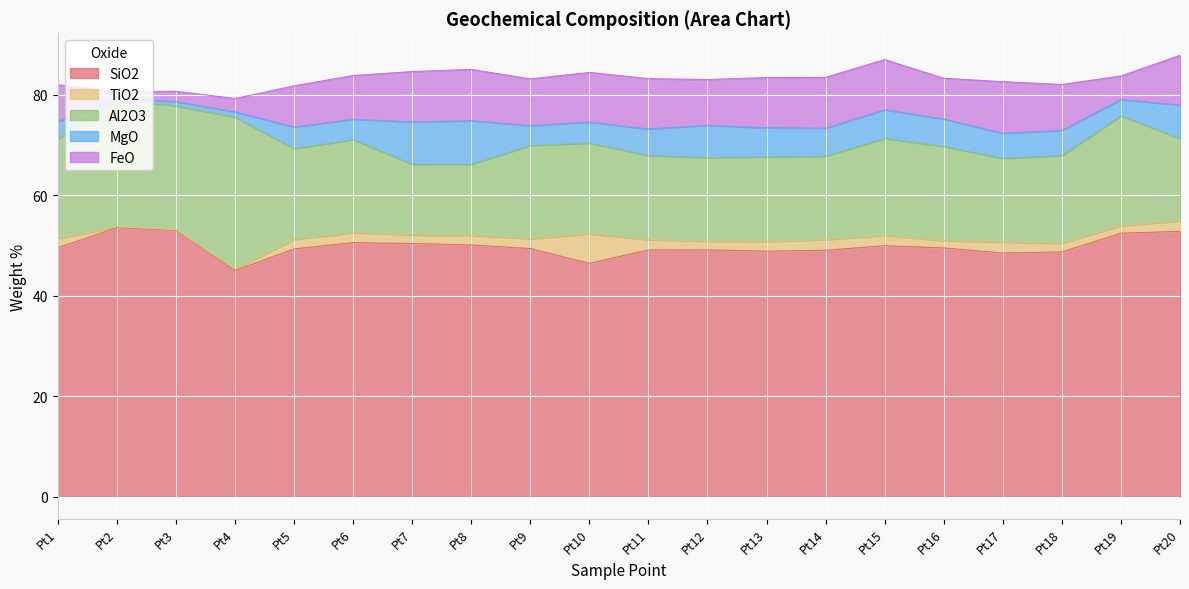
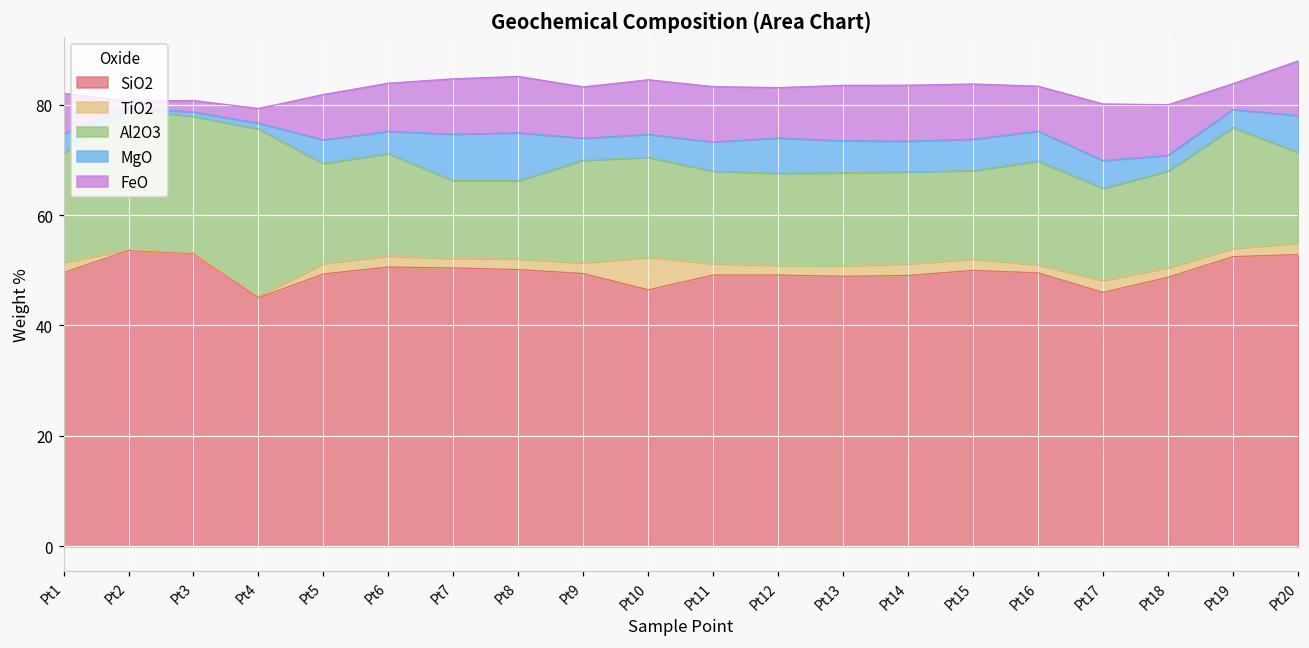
  {
    "SiO2": {
      "Pt1": 50,
      "Pt5": 49,
      "Pt6": 51,
      "Pt7": 50,
      "Pt8": 50,
      "Pt9": 49,
      "Pt10": 46,
      "Pt11": 49,
      "Pt12": 49,
      "Pt13": 49,
      "Pt14": 49,
      "Pt15": 50,
      "Pt16": 50,
-     "Pt17": 49,
+     "Pt17": 46,
      "Pt18": 49,
      "Pt19": 52,
      "Pt20": 53
    },
    "TiO2": {
      "Pt1": 2,
      "Pt5": 2,
      "Pt6": 2,
      "Pt7": 2,
      "Pt8": 2,
      "Pt9": 2,
      "Pt10": 6,
      "Pt11": 2,
      "Pt12": 2,
      "Pt13": 2,
      "Pt14": 2,
      "Pt15": 2,
      "Pt16": 1,
      "Pt17": 2,
      "Pt18": 2,
      "Pt19": 1,
      "Pt20": 2
    },
    "Al2O3": {
      "Pt1": 20,
      "Pt3": 25,
      "Pt4": 30,
      "Pt5": 18,
      "Pt6": 19,
      "Pt7": 14,
      "Pt8": 14,
      "Pt9": 19,
      "Pt10": 18,
      "Pt11": 17,
      "Pt12": 17,
      "Pt13": 17,
      "Pt14": 17,
-     "Pt15": 19,
+     "Pt15": 16,
      "Pt16": 19,
      "Pt17": 17,
      "Pt18": 17,
      "Pt19": 22,
      "Pt20": 16
    },
    "MgO": {
      "Pt1": 3,
      "Pt3": 1,
      "Pt4": 1,
      "Pt5": 4,
      "Pt6": 4,
      "Pt7": 8,
      "Pt8": 9,
      "Pt9": 4,
      "Pt10": 4,
      "Pt11": 5,
      "Pt12": 6,
      "Pt13": 6,
      "Pt14": 6,
      "Pt15": 6,
      "Pt16": 5,
      "Pt17": 5,
-     "Pt18": 5,
+     "Pt18": 3,
      "Pt19": 3,
      "Pt20": 7
    },
    "FeO": {
      "Pt1": 7,
      "Pt3": 2,
      "Pt4": 3,
      "Pt5": 8,
      "Pt6": 9,
      "Pt7": 10,
      "Pt8": 10,
      "Pt9": 9,
      "Pt10": 10,
      "Pt11": 10,
      "Pt12": 9,
      "Pt13": 10,
      "Pt14": 10,
      "Pt15": 10,
      "Pt16": 8,
      "Pt17": 10,
      "Pt18": 9,
      "Pt19": 5,
      "Pt20": 10
    }
  }
